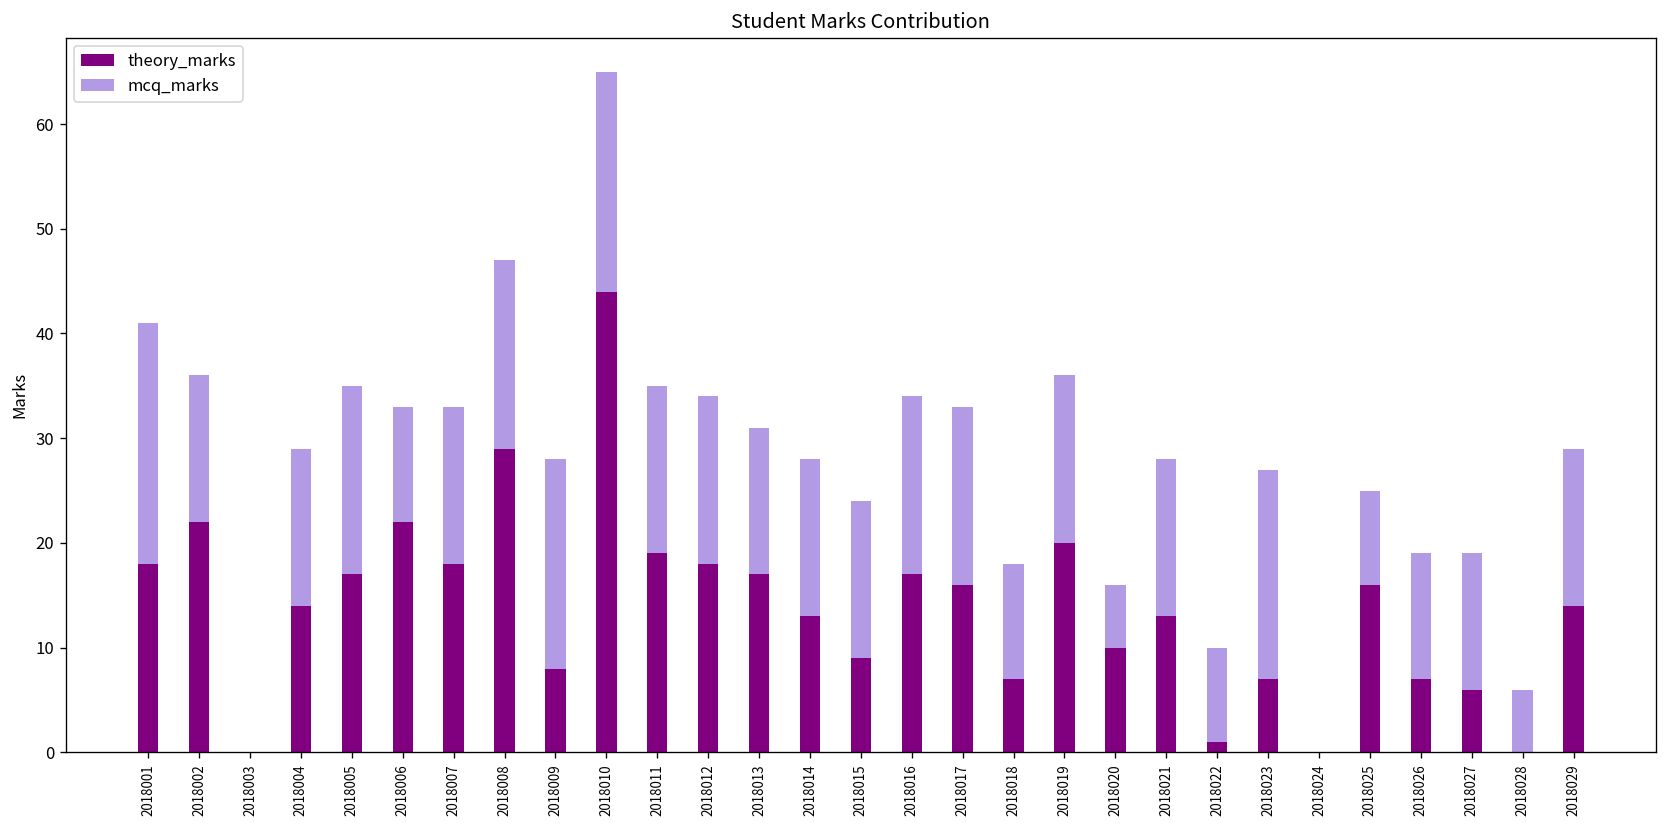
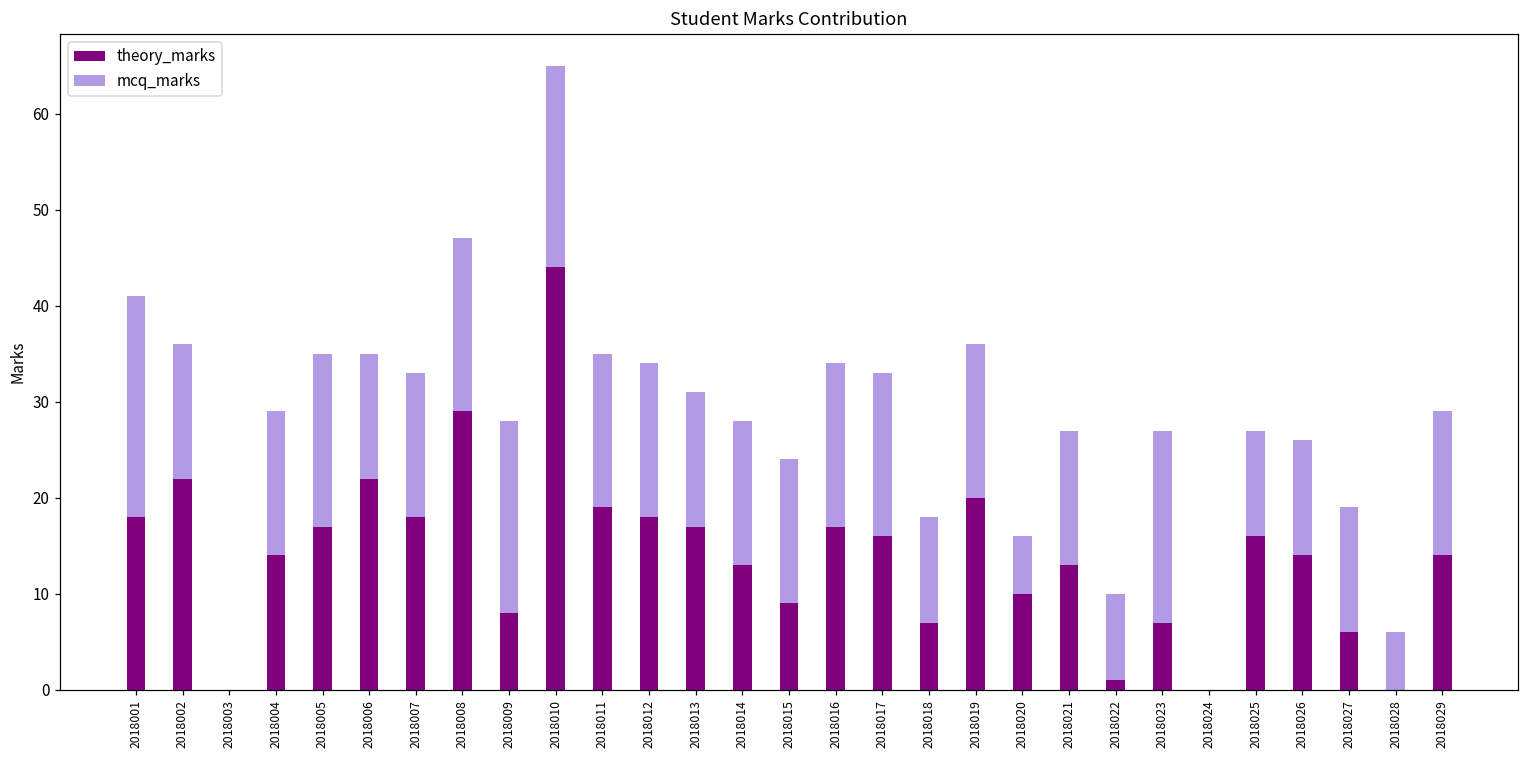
  {
    "theory_marks": {
      "2018001": 18,
      "2018002": 22,
      "2018003": 0,
      "2018004": 14,
      "2018005": 17,
      "2018006": 22,
      "2018007": 18,
      "2018008": 29,
      "2018009": 8,
      "2018010": 44,
      "2018011": 19,
      "2018012": 18,
      "2018013": 17,
      "2018014": 13,
      "2018015": 9,
      "2018016": 17,
      "2018017": 16,
      "2018018": 7,
      "2018019": 20,
      "2018020": 10,
      "2018021": 13,
      "2018022": 1,
      "2018023": 7,
      "2018024": 0,
      "2018025": 16,
-     "2018026": 7,
+     "2018026": 14,
      "2018027": 6,
      "2018028": 0,
      "2018029": 14
    },
    "mcq_marks": {
      "2018001": 23,
      "2018002": 14,
      "2018003": 0,
      "2018004": 15,
      "2018005": 18,
-     "2018006": 11,
+     "2018006": 13,
      "2018007": 15,
      "2018008": 18,
      "2018009": 20,
      "2018010": 21,
      "2018011": 16,
      "2018012": 16,
      "2018013": 14,
      "2018014": 15,
      "2018015": 15,
      "2018016": 17,
      "2018017": 17,
      "2018018": 11,
      "2018019": 16,
      "2018020": 6,
-     "2018021": 15,
+     "2018021": 14,
      "2018022": 9,
      "2018023": 20,
      "2018024": 0,
-     "2018025": 9,
+     "2018025": 11,
      "2018026": 12,
      "2018027": 13,
      "2018028": 6,
      "2018029": 15
    }
  }
